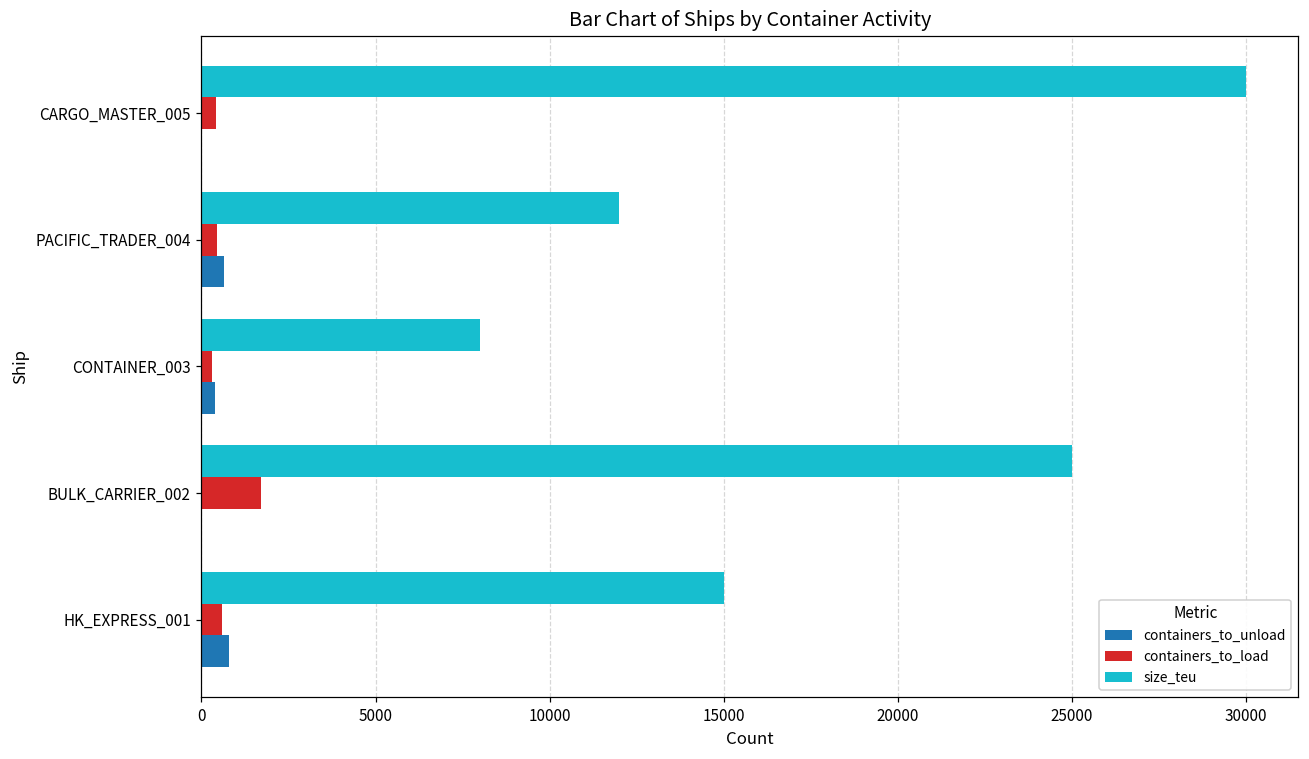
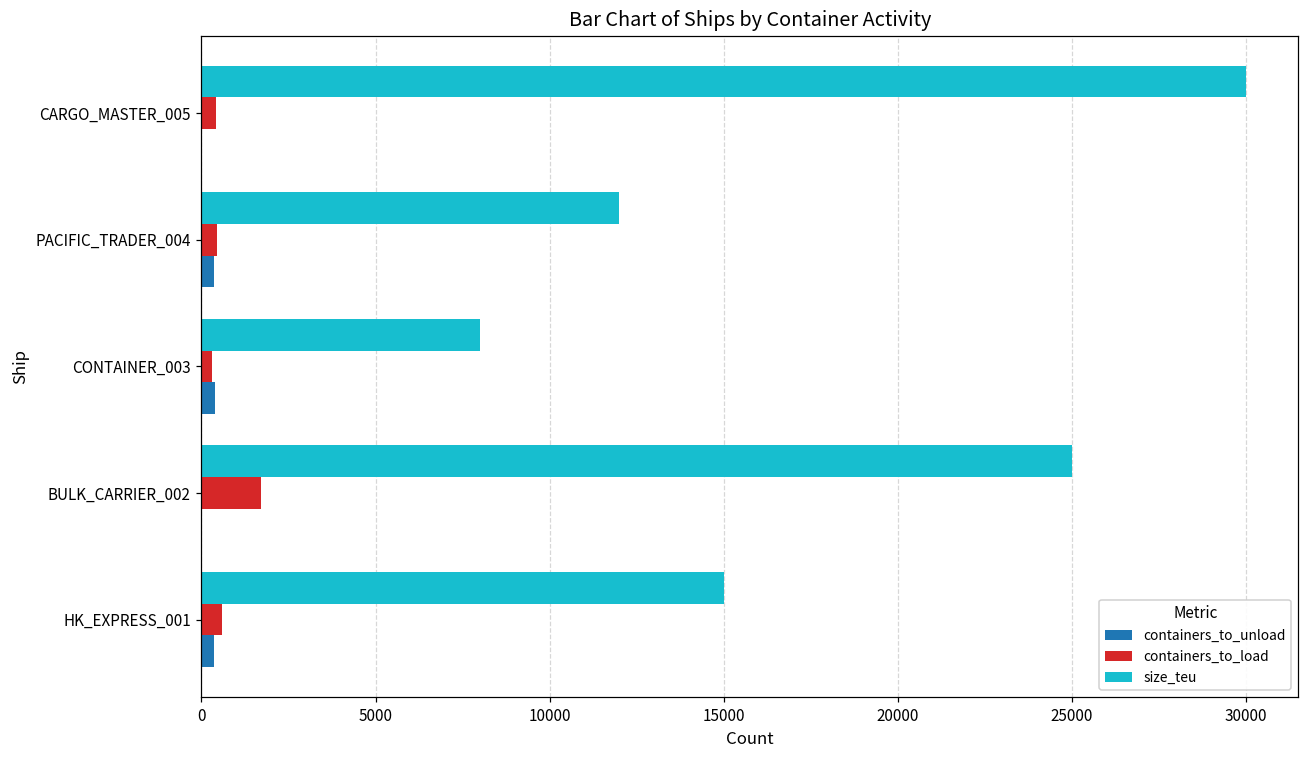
  {
    "containers_to_unload": {
      "CARGO_MASTER_005": 0,
-     "PACIFIC_TRADER_004": 700,
+     "PACIFIC_TRADER_004": 400,
      "CONTAINER_003": 400,
      "BULK_CARRIER_002": 0,
-     "HK_EXPRESS_001": 800
+     "HK_EXPRESS_001": 400
    },
    "containers_to_load": {
      "CARGO_MASTER_005": 400,
      "PACIFIC_TRADER_004": 500,
      "CONTAINER_003": 300,
      "BULK_CARRIER_002": 1700,
      "HK_EXPRESS_001": 600
    },
    "size_teu": {
      "CARGO_MASTER_005": 30000,
      "PACIFIC_TRADER_004": 12000,
      "CONTAINER_003": 8000,
      "BULK_CARRIER_002": 25000,
      "HK_EXPRESS_001": 15000
    }
  }
